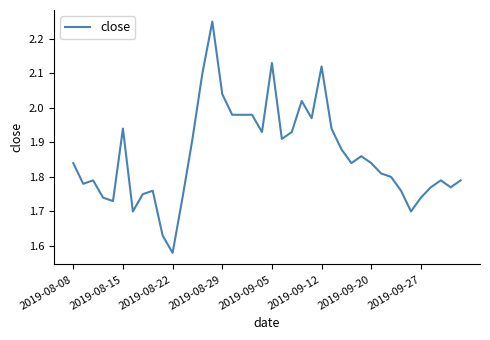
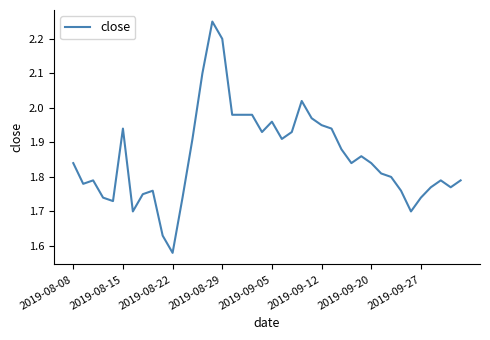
  {
    "2019-08-08": 1.84,
    "2019-08-15": 1.94,
    "2019-08-22": 1.58,
-   "2019-08-29": 2.04,
-   "2019-09-05": 2.13,
-   "2019-09-12": 2.12,
+   "2019-08-29": 2.20,
+   "2019-09-05": 1.96,
+   "2019-09-12": 1.95,
    "2019-09-20": 1.84,
    "2019-09-27": 1.74
  }
